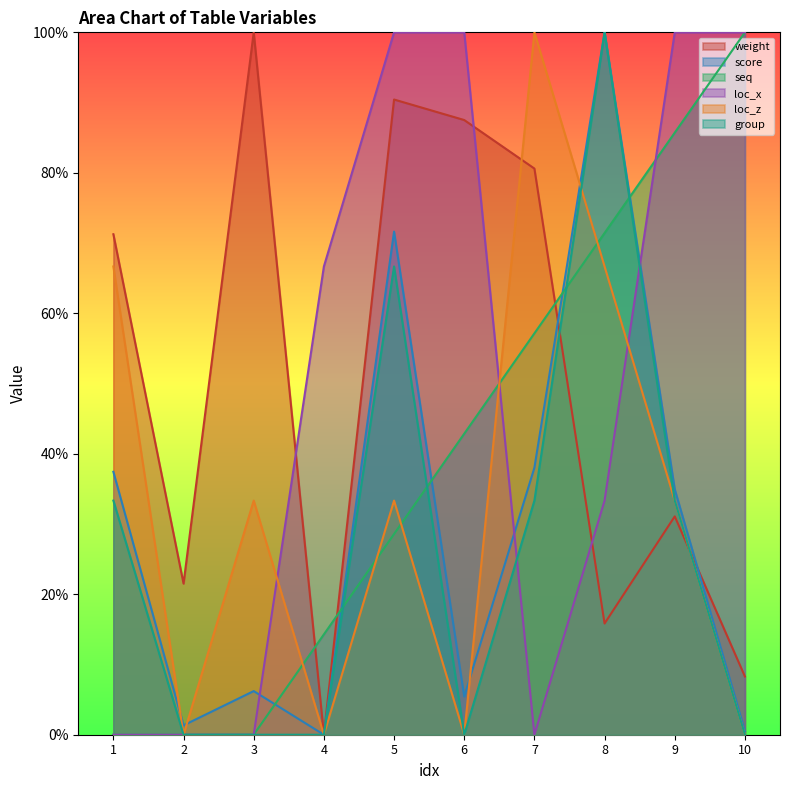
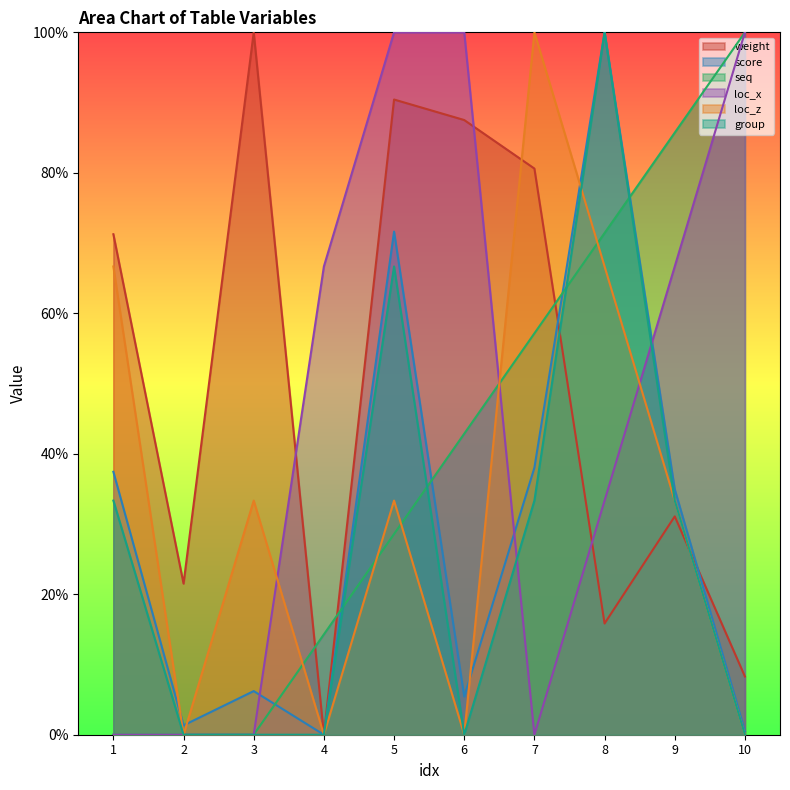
  {
    "loc_x": {
      "4": "67%",
      "5": "100%",
      "6": "100%",
      "7": "0%",
      "8": "33%",
-     "9": "100%"
+     "9": "67%"
    }
  }
